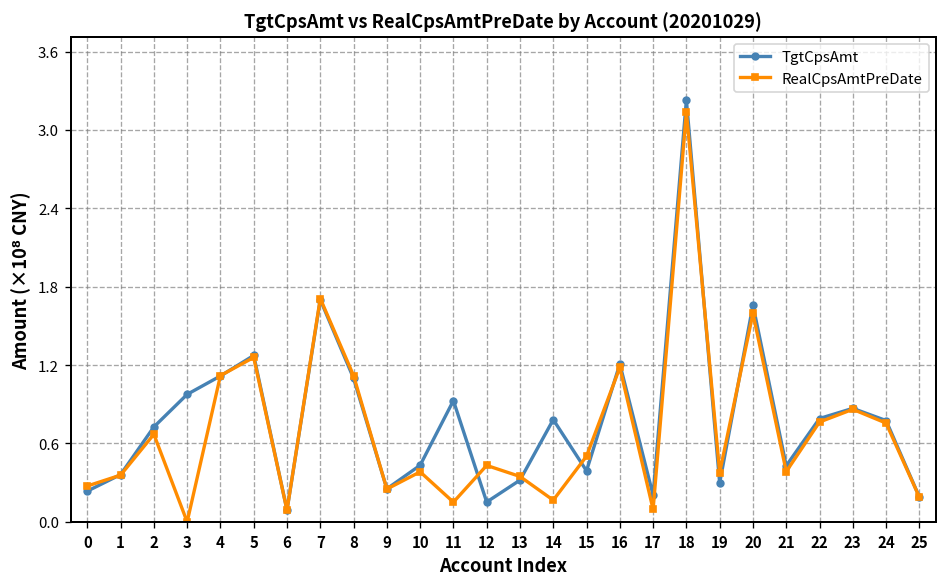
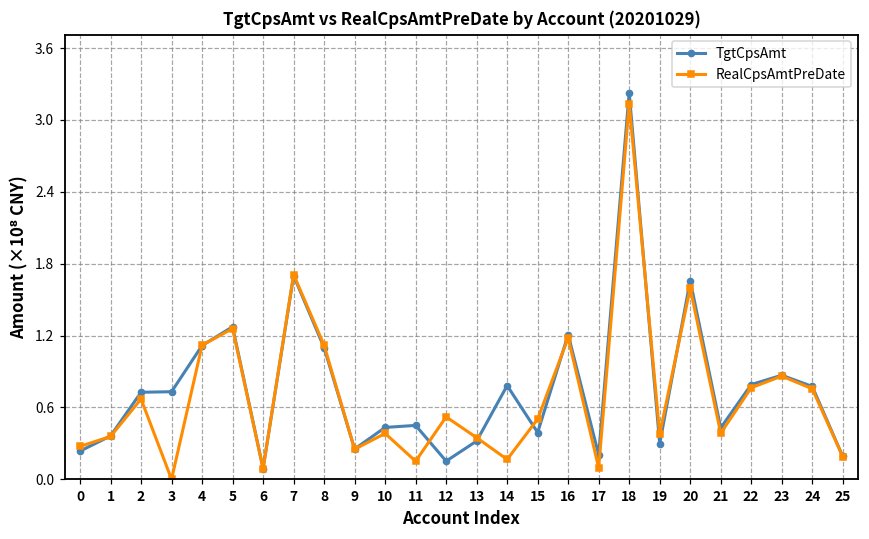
  {
    "TgtCpsAmt": {
      "0": 0.24,
      "2": 0.73,
-     "3": 0.98,
+     "3": 0.73,
      "10": 0.43,
-     "11": 0.93,
+     "11": 0.45,
      "12": 0.15,
      "13": 0.32,
      "14": 0.78,
      "15": 0.39,
      "16": 1.21,
      "17": 0.20,
      "18": 3.23,
      "19": 0.30,
      "20": 1.66,
      "21": 0.43,
      "22": 0.79
    },
    "RealCpsAmtPreDate": {
      "0": 0.27,
      "2": 0.67,
      "3": 0.00,
      "10": 0.38,
      "11": 0.15,
-     "12": 0.43,
+     "12": 0.52,
      "13": 0.35,
      "14": 0.17,
      "15": 0.50,
      "16": 1.18,
      "17": 0.09,
      "18": 3.14,
      "19": 0.38,
      "20": 1.60,
      "21": 0.38,
      "22": 0.76
    }
  }
